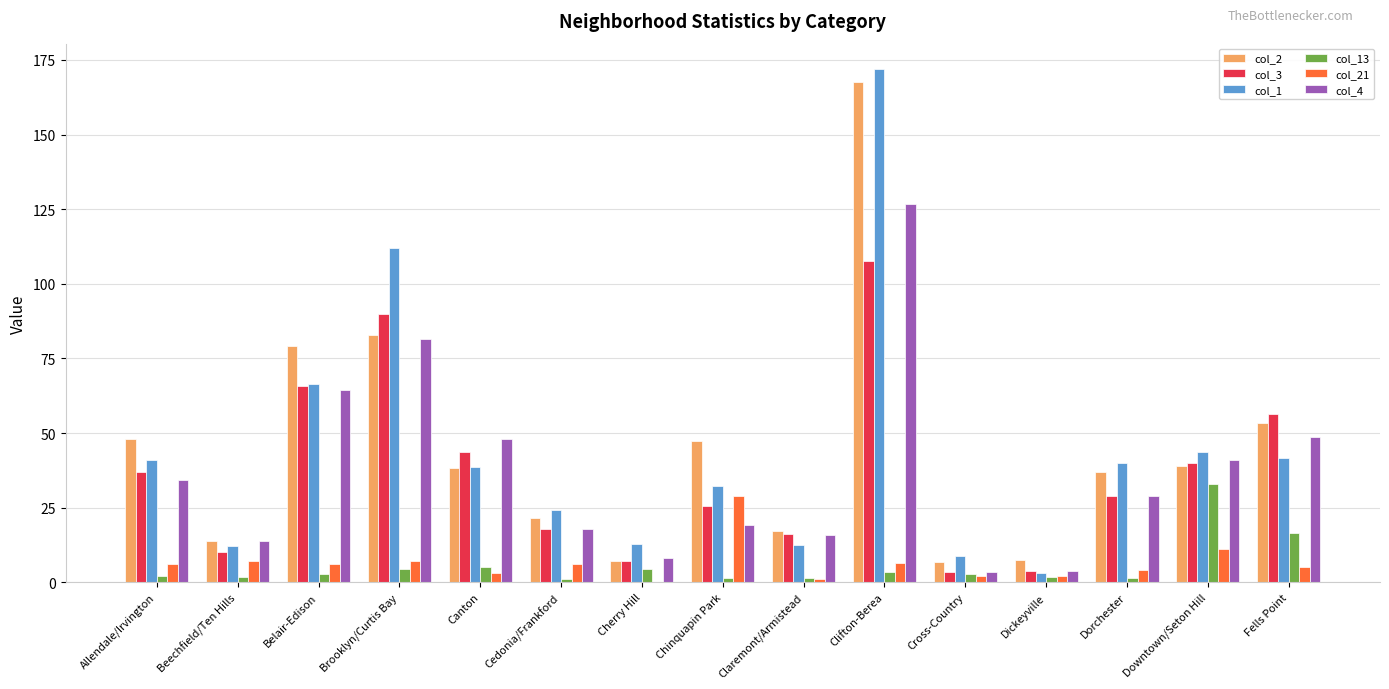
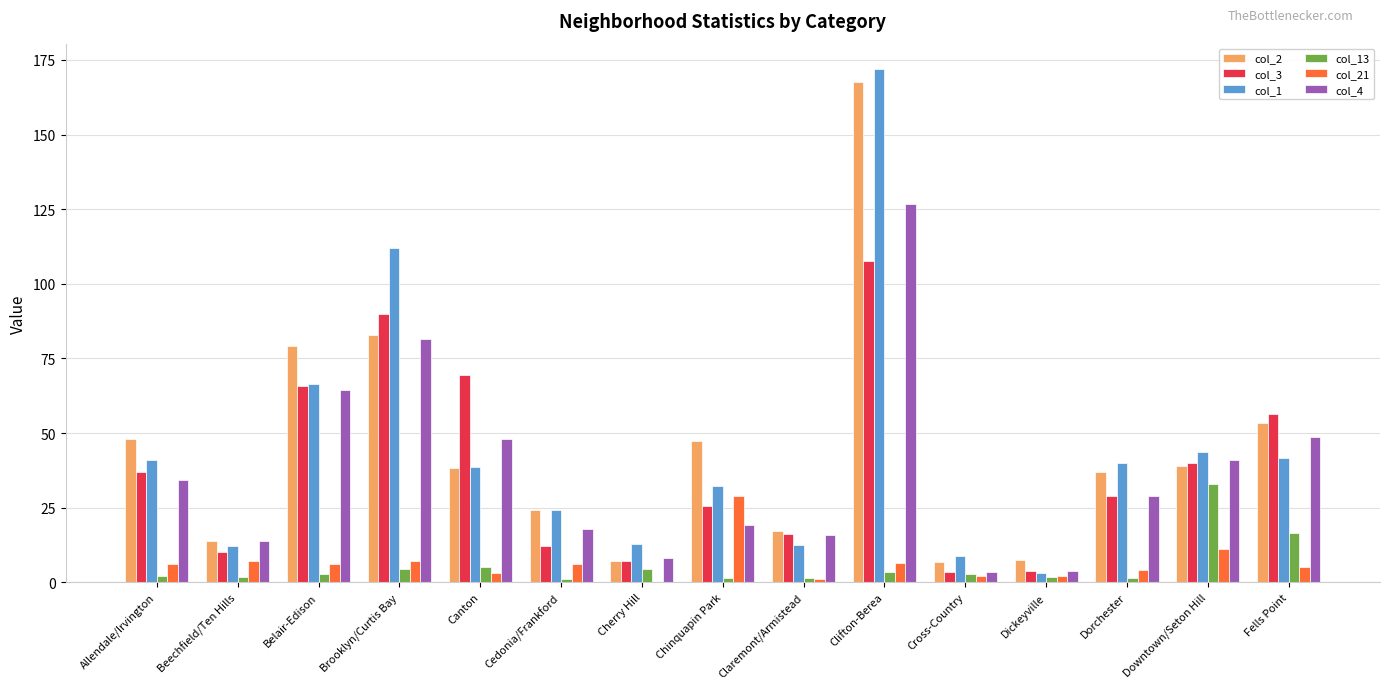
  {
    "col_2": {
      "Allendale/Irvington": 48,
      "Beechfield/Ten Hills": 14,
      "Belair-Edison": 79,
      "Brooklyn/Curtis Bay": 83,
      "Canton": 38,
-     "Cedonia/Frankford": 22,
+     "Cedonia/Frankford": 24,
      "Cherry Hill": 7,
      "Chinquapin Park": 47,
      "Claremont/Armistead": 17,
      "Clifton-Berea": 168,
      "Cross-Country": 7,
      "Dickeyville": 8,
      "Dorchester": 37,
      "Downtown/Seton Hill": 39,
      "Fells Point": 53
    },
    "col_3": {
      "Allendale/Irvington": 37,
      "Beechfield/Ten Hills": 10,
      "Belair-Edison": 66,
      "Brooklyn/Curtis Bay": 90,
-     "Canton": 44,
-     "Cedonia/Frankford": 18,
+     "Canton": 70,
+     "Cedonia/Frankford": 12,
      "Cherry Hill": 7,
      "Chinquapin Park": 26,
      "Claremont/Armistead": 16,
      "Clifton-Berea": 108,
      "Cross-Country": 4,
      "Dickeyville": 4,
      "Dorchester": 29,
      "Downtown/Seton Hill": 40,
      "Fells Point": 57
    },
    "col_1": {
      "Allendale/Irvington": 41,
      "Beechfield/Ten Hills": 12,
      "Belair-Edison": 66,
      "Brooklyn/Curtis Bay": 112,
      "Canton": 39,
      "Cedonia/Frankford": 24,
      "Cherry Hill": 13,
      "Chinquapin Park": 32,
      "Claremont/Armistead": 13,
      "Clifton-Berea": 172,
      "Cross-Country": 9,
      "Dickeyville": 3,
      "Dorchester": 40,
      "Downtown/Seton Hill": 44,
      "Fells Point": 42
    },
    "col_13": {
      "Allendale/Irvington": 2,
      "Beechfield/Ten Hills": 2,
      "Belair-Edison": 3,
      "Brooklyn/Curtis Bay": 4,
      "Canton": 5,
      "Cedonia/Frankford": 1,
      "Cherry Hill": 5,
      "Chinquapin Park": 1,
      "Claremont/Armistead": 2,
      "Clifton-Berea": 4,
      "Cross-Country": 3,
      "Dickeyville": 2,
      "Dorchester": 2,
      "Downtown/Seton Hill": 33,
      "Fells Point": 17
    },
    "col_21": {
      "Allendale/Irvington": 6,
      "Beechfield/Ten Hills": 7,
      "Belair-Edison": 6,
      "Brooklyn/Curtis Bay": 7,
      "Canton": 3,
      "Cedonia/Frankford": 6,
      "Cherry Hill": 0,
      "Chinquapin Park": 29,
      "Claremont/Armistead": 1,
      "Clifton-Berea": 7,
      "Cross-Country": 2,
      "Dickeyville": 2,
      "Dorchester": 4,
      "Downtown/Seton Hill": 11,
      "Fells Point": 5
    },
    "col_4": {
      "Allendale/Irvington": 34,
      "Beechfield/Ten Hills": 14,
      "Belair-Edison": 64,
      "Brooklyn/Curtis Bay": 81,
      "Canton": 48,
      "Cedonia/Frankford": 18,
      "Cherry Hill": 8,
      "Chinquapin Park": 19,
      "Claremont/Armistead": 16,
      "Clifton-Berea": 127,
      "Cross-Country": 4,
      "Dickeyville": 4,
      "Dorchester": 29,
      "Downtown/Seton Hill": 41,
      "Fells Point": 49
    }
  }
